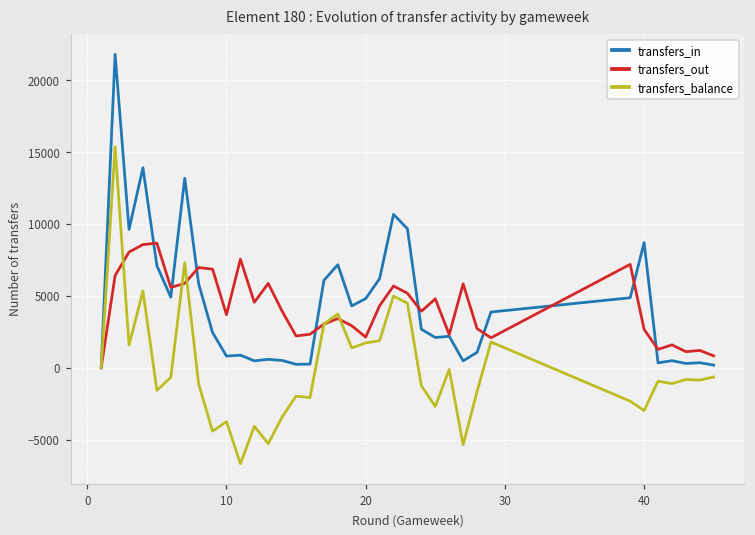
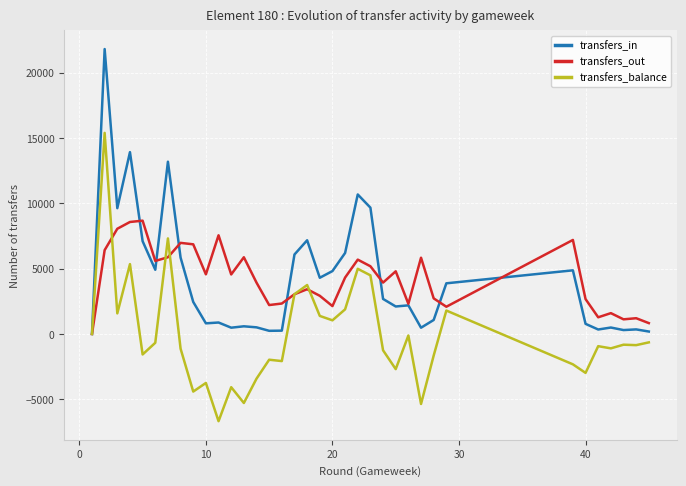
  {
    "transfers_in": {
      "10": 800,
      "20": 4800,
-     "40": 8700
+     "40": 800
    },
    "transfers_out": {
-     "10": 3700,
+     "10": 4600,
      "20": 2100,
      "40": 2700
    },
    "transfers_balance": {
      "10": -3800,
-     "20": 1700,
+     "20": 1000,
      "40": -3000
    }
  }
